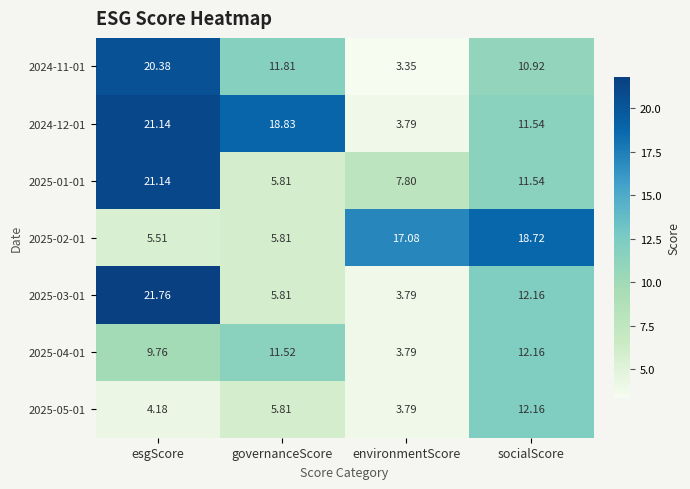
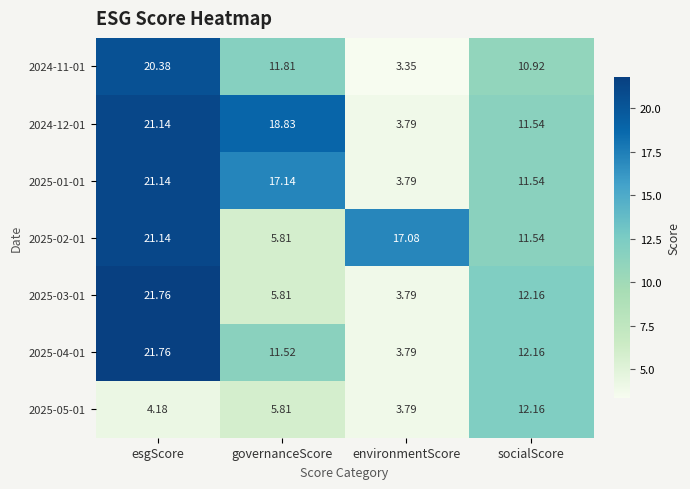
  {
    "2024-11-01": {
      "esgScore": 20.38,
      "governanceScore": 11.81,
      "environmentScore": 3.35,
      "socialScore": 10.92
    },
    "2024-12-01": {
      "esgScore": 21.14,
      "governanceScore": 18.83,
      "environmentScore": 3.79,
      "socialScore": 11.54
    },
    "2025-01-01": {
      "esgScore": 21.14,
-     "governanceScore": 5.81,
-     "environmentScore": 7.80,
+     "governanceScore": 17.14,
+     "environmentScore": 3.79,
      "socialScore": 11.54
    },
    "2025-02-01": {
-     "esgScore": 5.51,
+     "esgScore": 21.14,
      "governanceScore": 5.81,
      "environmentScore": 17.08,
-     "socialScore": 18.72
+     "socialScore": 11.54
    },
    "2025-03-01": {
      "esgScore": 21.76,
      "governanceScore": 5.81,
      "environmentScore": 3.79,
      "socialScore": 12.16
    },
    "2025-04-01": {
-     "esgScore": 9.76,
+     "esgScore": 21.76,
      "governanceScore": 11.52,
      "environmentScore": 3.79,
      "socialScore": 12.16
    },
    "2025-05-01": {
      "esgScore": 4.18,
      "governanceScore": 5.81,
      "environmentScore": 3.79,
      "socialScore": 12.16
    }
  }
